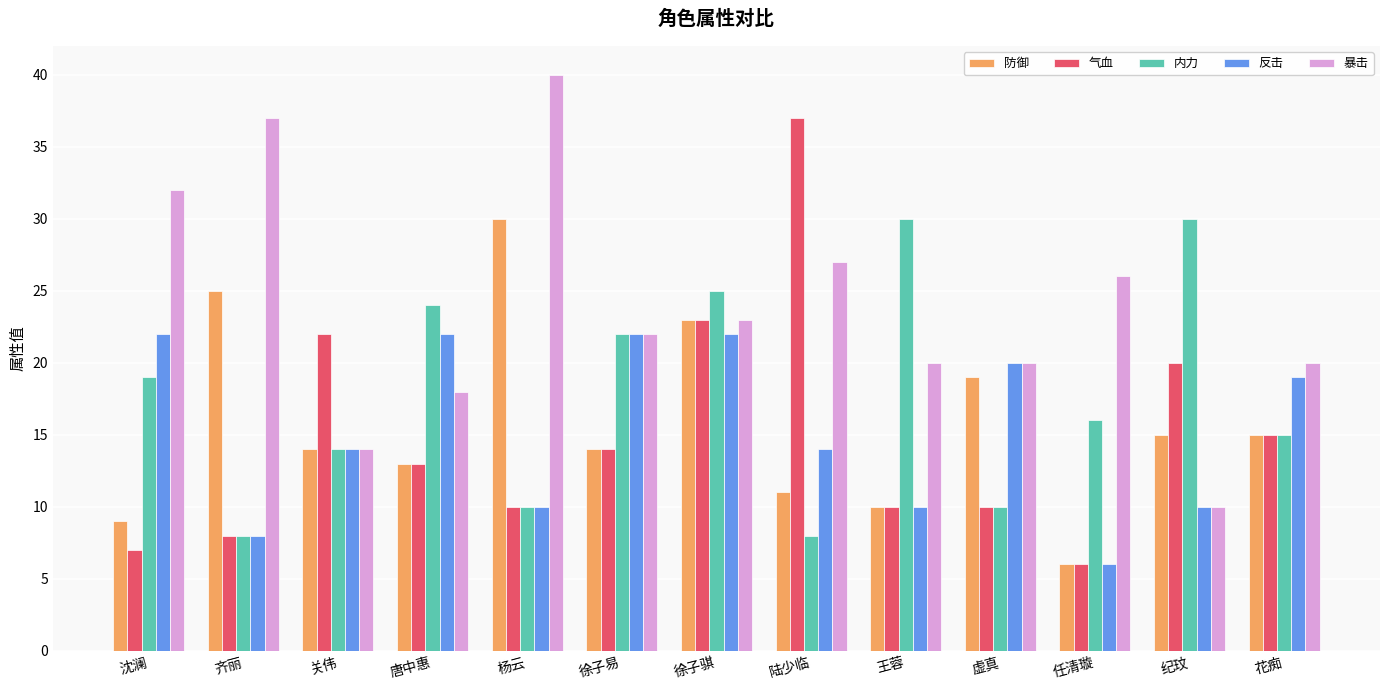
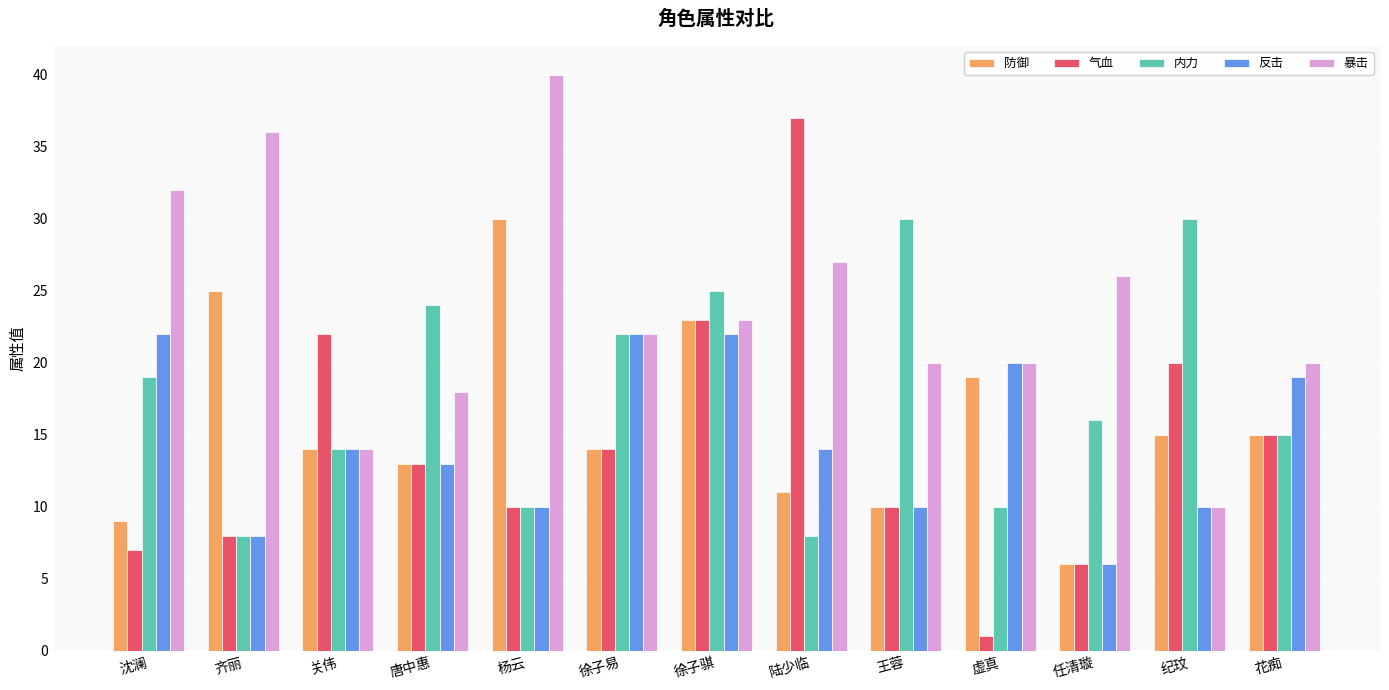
  {
    "防御": {
      "沈澜": 9,
      "齐丽": 25,
      "关伟": 14,
      "唐中惠": 13,
      "杨云": 30,
      "徐子易": 14,
      "徐子骐": 23,
      "陆少临": 11,
      "王蓉": 10,
      "虚真": 19,
      "任清璇": 6,
      "纪玟": 15,
      "花痴": 15
    },
    "气血": {
      "沈澜": 7,
      "齐丽": 8,
      "关伟": 22,
      "唐中惠": 13,
      "杨云": 10,
      "徐子易": 14,
      "徐子骐": 23,
      "陆少临": 37,
      "王蓉": 10,
-     "虚真": 10,
+     "虚真": 1,
      "任清璇": 6,
      "纪玟": 20,
      "花痴": 15
    },
    "内力": {
      "沈澜": 19,
      "齐丽": 8,
      "关伟": 14,
      "唐中惠": 24,
      "杨云": 10,
      "徐子易": 22,
      "徐子骐": 25,
      "陆少临": 8,
      "王蓉": 30,
      "虚真": 10,
      "任清璇": 16,
      "纪玟": 30,
      "花痴": 15
    },
    "反击": {
      "沈澜": 22,
      "齐丽": 8,
      "关伟": 14,
-     "唐中惠": 22,
+     "唐中惠": 13,
      "杨云": 10,
      "徐子易": 22,
      "徐子骐": 22,
      "陆少临": 14,
      "王蓉": 10,
      "虚真": 20,
      "任清璇": 6,
      "纪玟": 10,
      "花痴": 19
    },
    "暴击": {
      "沈澜": 32,
-     "齐丽": 37,
+     "齐丽": 36,
      "关伟": 14,
      "唐中惠": 18,
      "杨云": 40,
      "徐子易": 22,
      "徐子骐": 23,
      "陆少临": 27,
      "王蓉": 20,
      "虚真": 20,
      "任清璇": 26,
      "纪玟": 10,
      "花痴": 20
    }
  }
